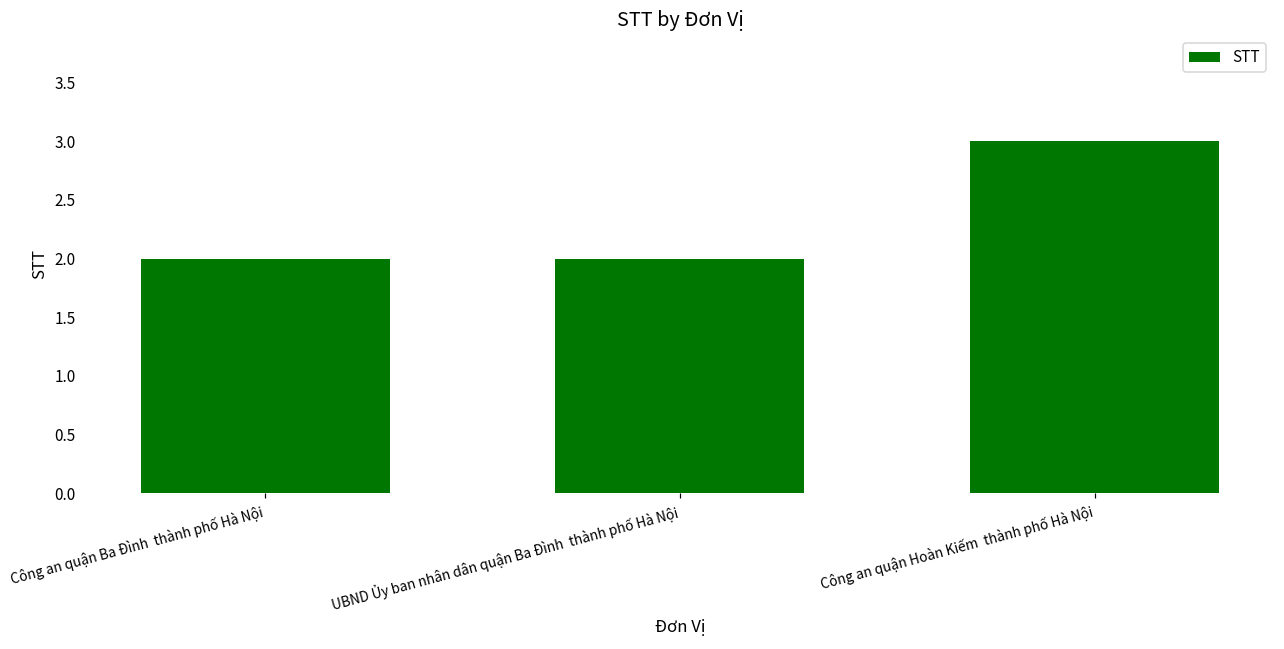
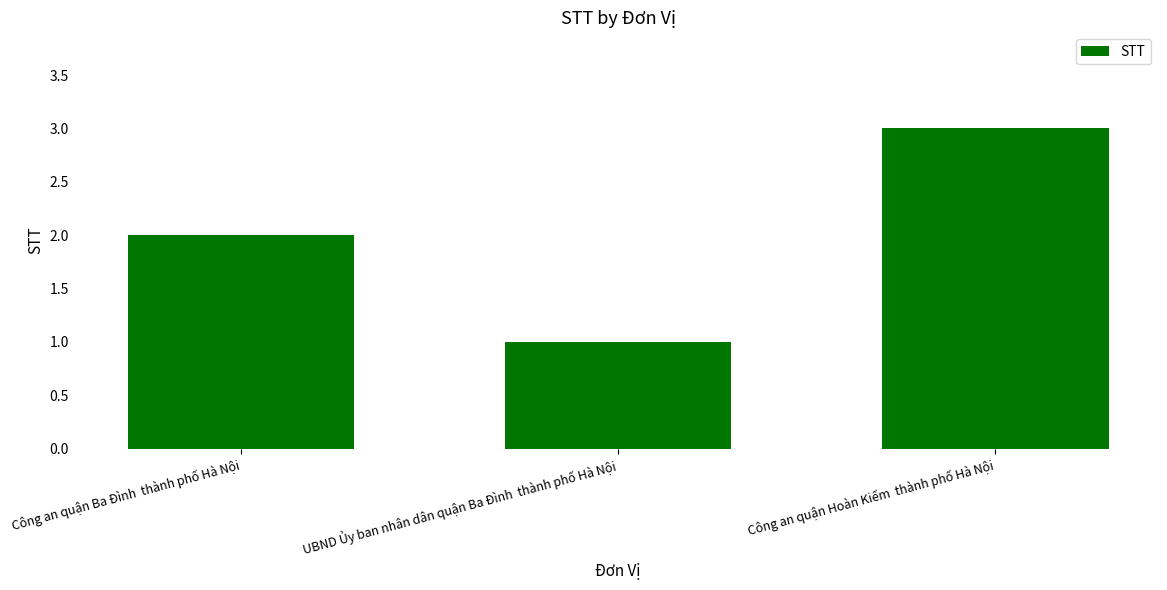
  {
    "Công an quận Ba Đình thành phố Hà Nội": 2,
-   "UBND Ủy ban nhân dân quận Ba Đình thành phố Hà Nội": 2,
+   "UBND Ủy ban nhân dân quận Ba Đình thành phố Hà Nội": 1,
    "Công an quận Hoàn Kiếm thành phố Hà Nội": 3
  }
